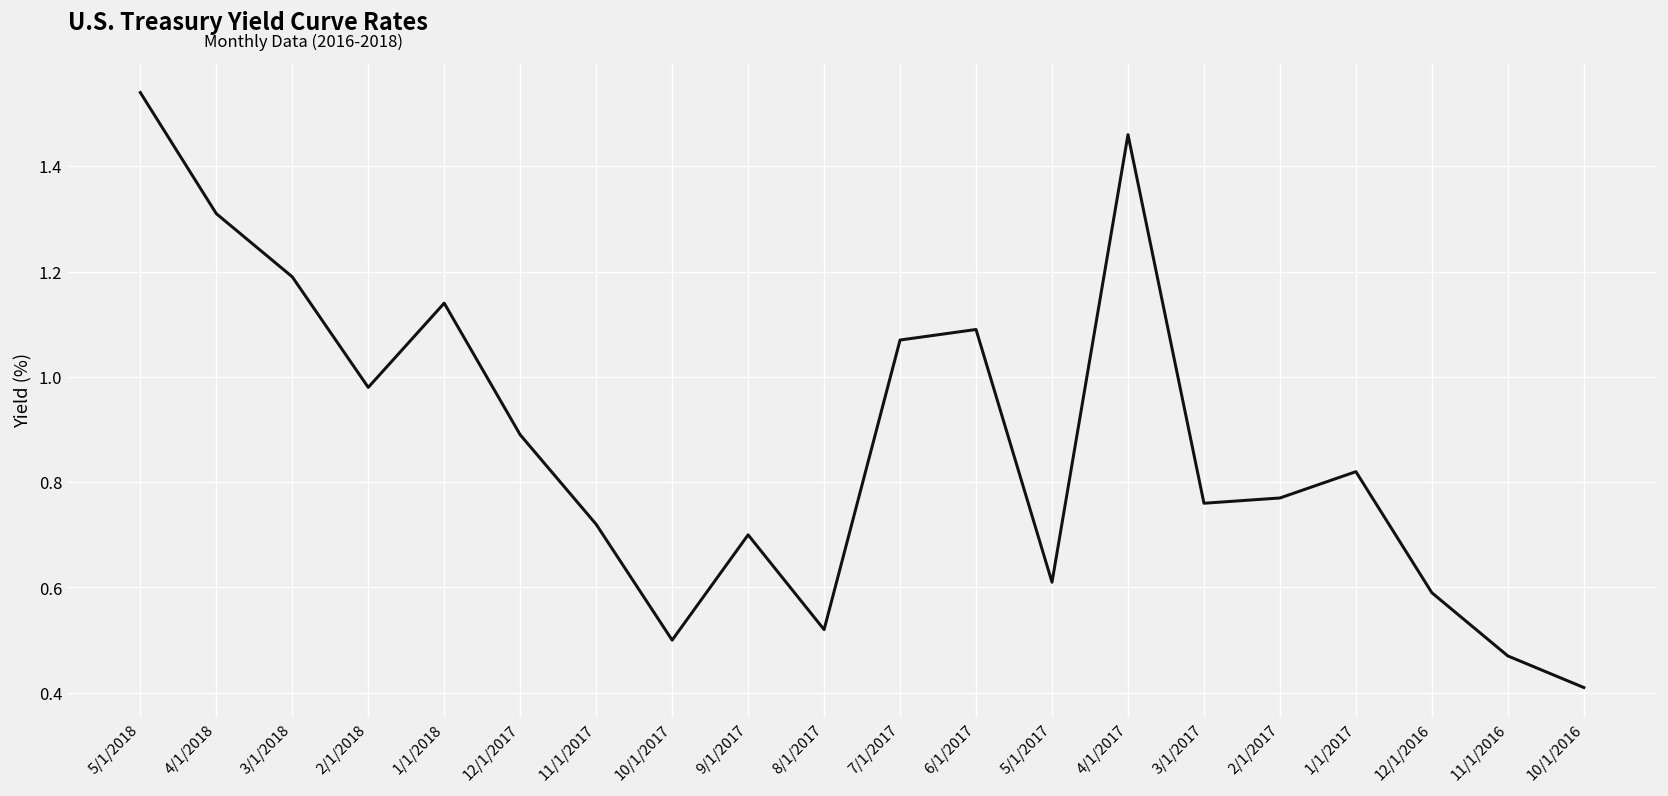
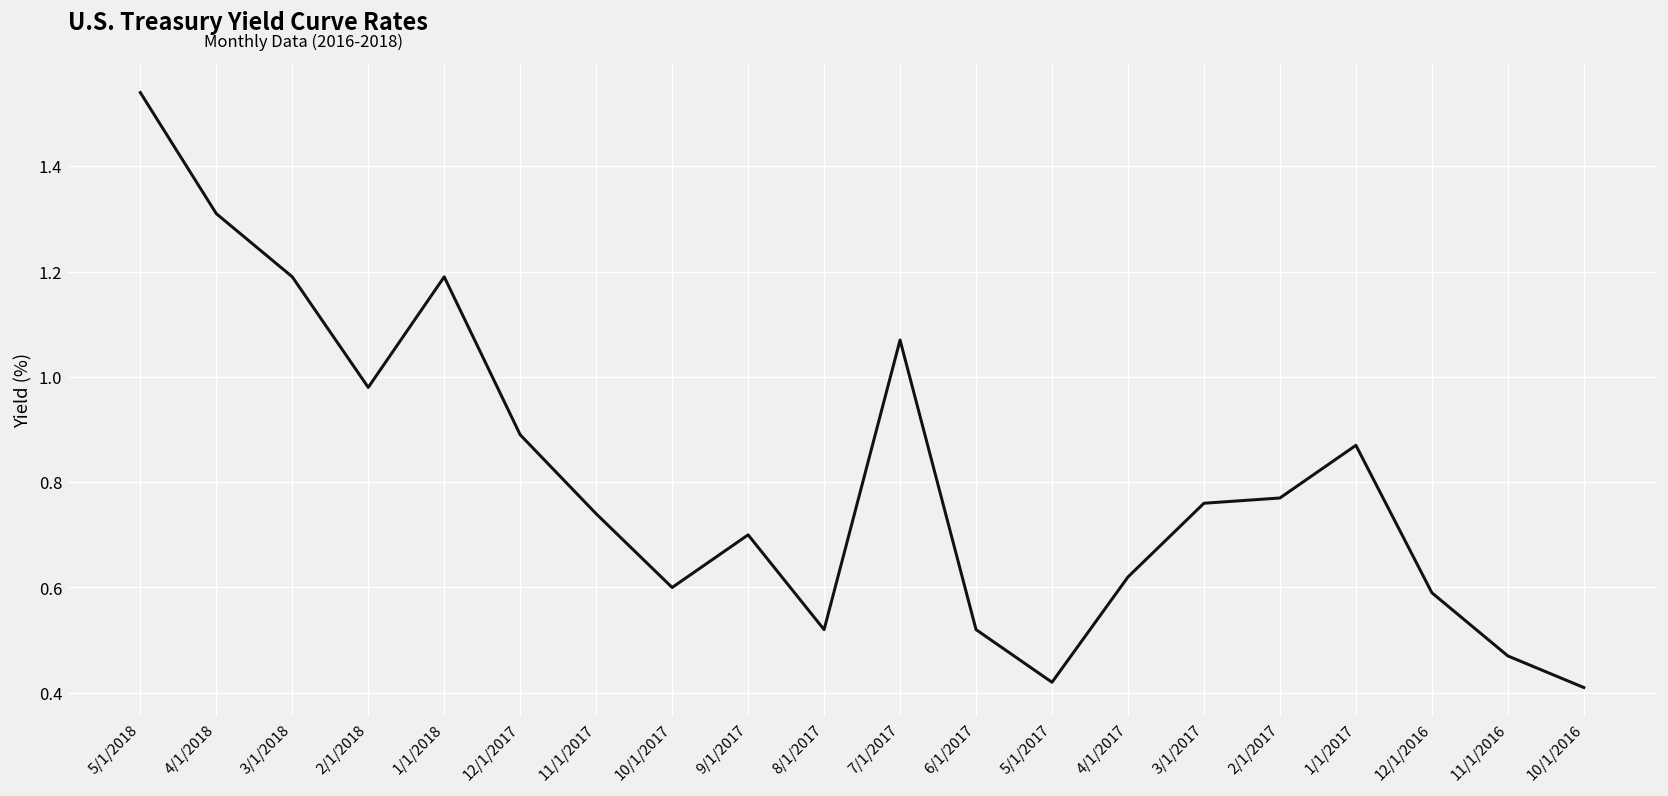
  {
    "5/1/2018": 1.54,
    "4/1/2018": 1.31,
    "3/1/2018": 1.19,
    "2/1/2018": 0.98,
-   "1/1/2018": 1.14,
+   "1/1/2018": 1.19,
    "12/1/2017": 0.89,
-   "11/1/2017": 0.72,
-   "10/1/2017": 0.5,
+   "11/1/2017": 0.74,
+   "10/1/2017": 0.6,
    "9/1/2017": 0.70,
    "8/1/2017": 0.52,
    "7/1/2017": 1.07,
-   "6/1/2017": 1.09,
-   "5/1/2017": 0.61,
-   "4/1/2017": 1.46,
+   "6/1/2017": 0.52,
+   "5/1/2017": 0.42,
+   "4/1/2017": 0.62,
    "3/1/2017": 0.76,
    "2/1/2017": 0.77,
-   "1/1/2017": 0.82,
+   "1/1/2017": 0.87,
    "12/1/2016": 0.59,
    "11/1/2016": 0.47,
    "10/1/2016": 0.41
  }
